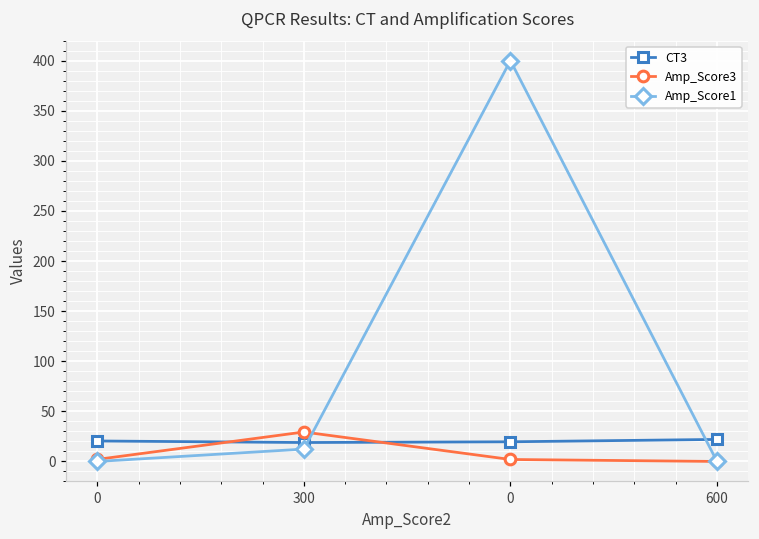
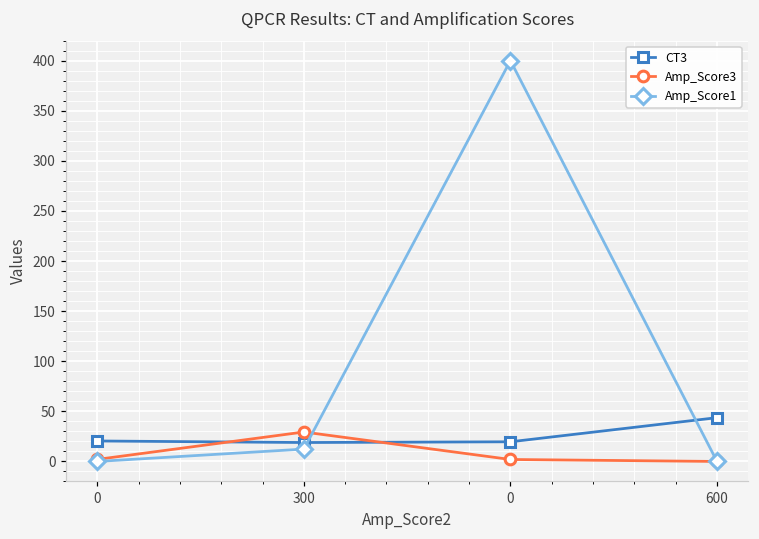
  {
    "CT3": {
      "300": 20,
-     "600": 20
+     "600": 40
    },
    "Amp_Score3": {
      "300": 30
    },
    "Amp_Score1": {
      "300": 10
    }
  }
